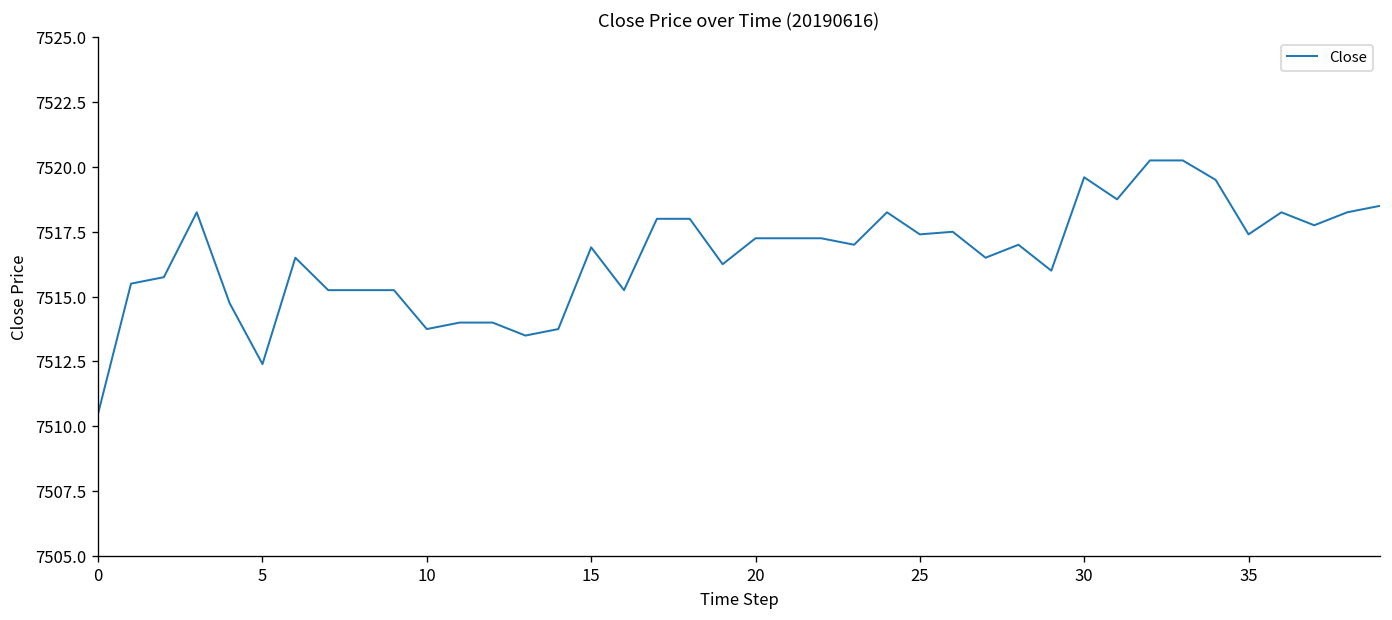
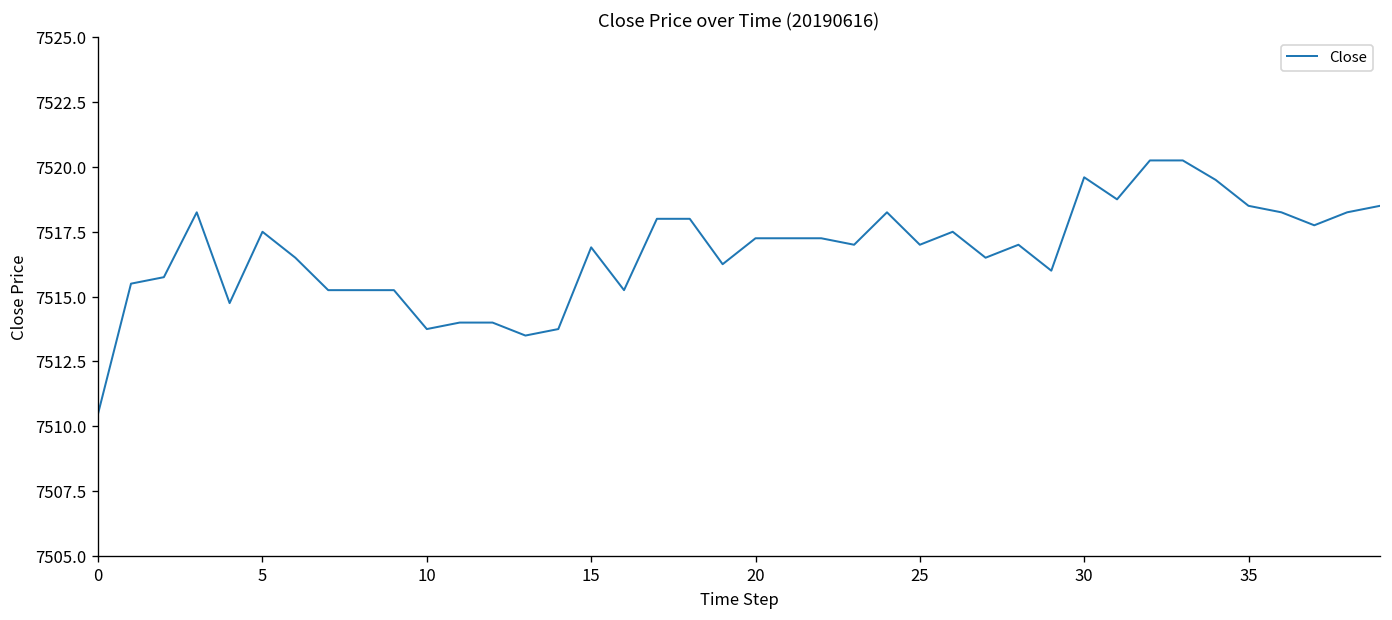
  {
    "0": 7510.5,
-   "5": 7512.4,
+   "5": 7517.5,
    "10": 7513.8,
    "15": 7516.9,
    "20": 7517.3,
-   "25": 7517.4,
+   "25": 7517.0,
    "30": 7519.6,
-   "35": 7517.4
+   "35": 7518.5
  }
